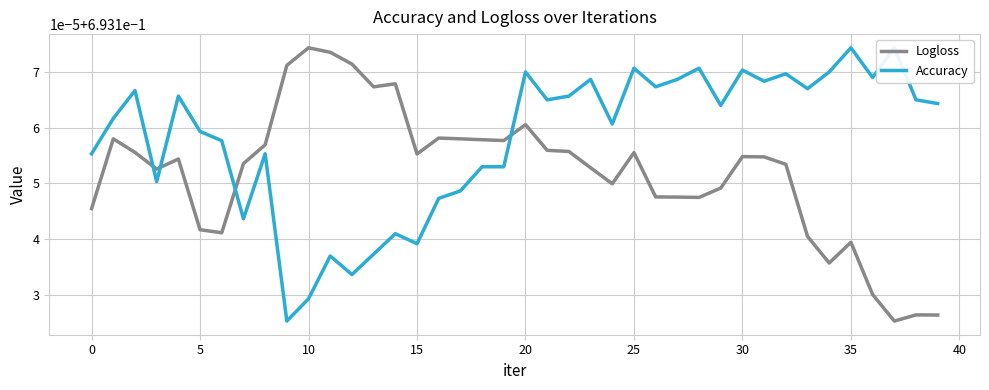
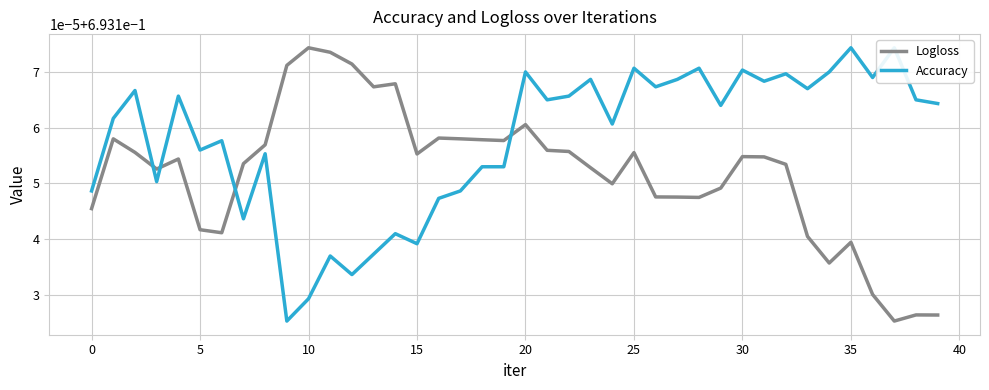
  {
    "Logloss": {
      "0": 0.693146,
      "5": 0.693142,
      "10": 0.693174,
      "15": 0.693155,
      "20": 0.693161,
      "25": 0.693156,
      "30": 0.693155,
      "35": 0.693139
    },
    "Accuracy": {
-     "0": 0.693155,
-     "5": 0.693159,
+     "0": 0.693149,
+     "5": 0.693156,
      "10": 0.693129,
      "15": 0.693139,
      "20": 0.693170,
      "25": 0.693171,
      "30": 0.693170,
      "35": 0.693174
    }
  }
